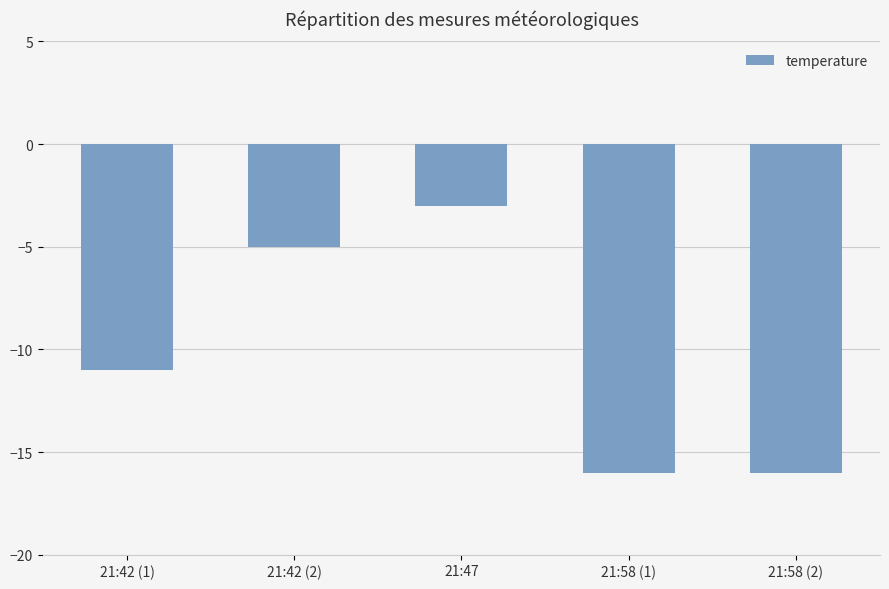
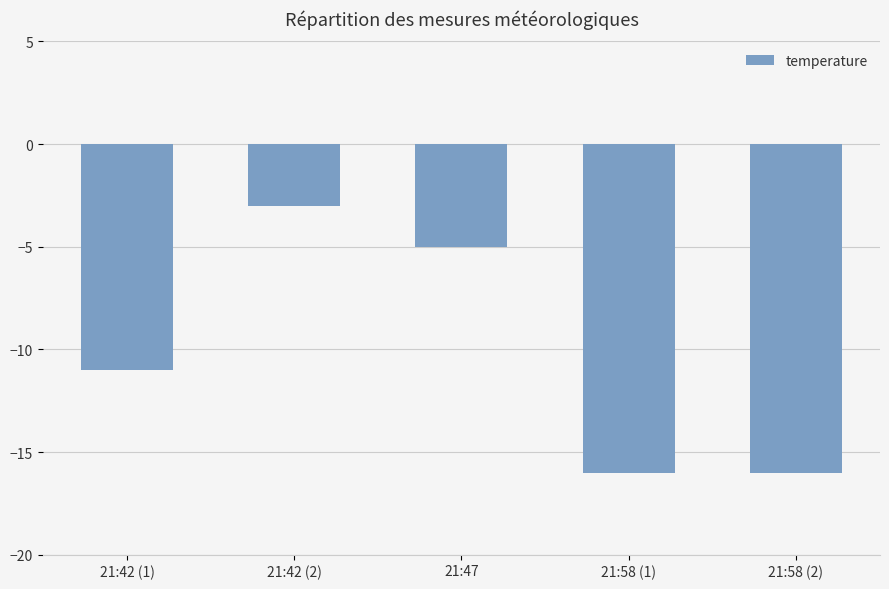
  {
    "21:42 (1)": -11,
-   "21:42 (2)": -5,
-   "21:47": -3,
+   "21:42 (2)": -3,
+   "21:47": -5,
    "21:58 (1)": -16,
    "21:58 (2)": -16
  }
